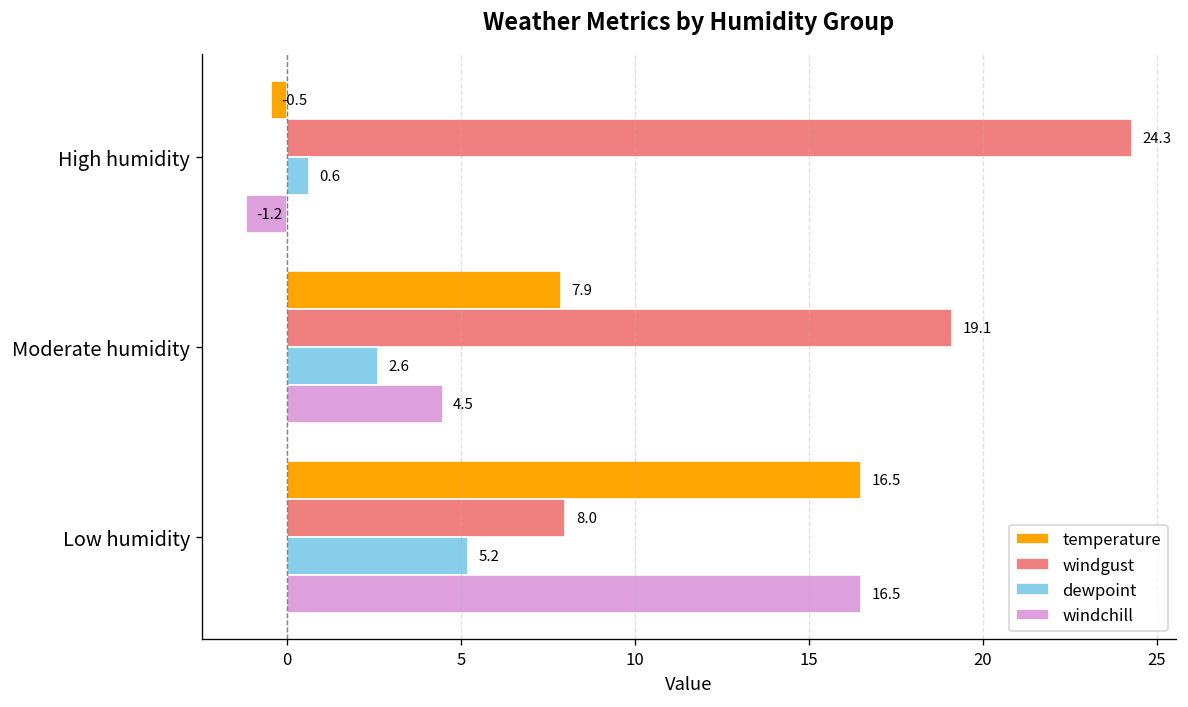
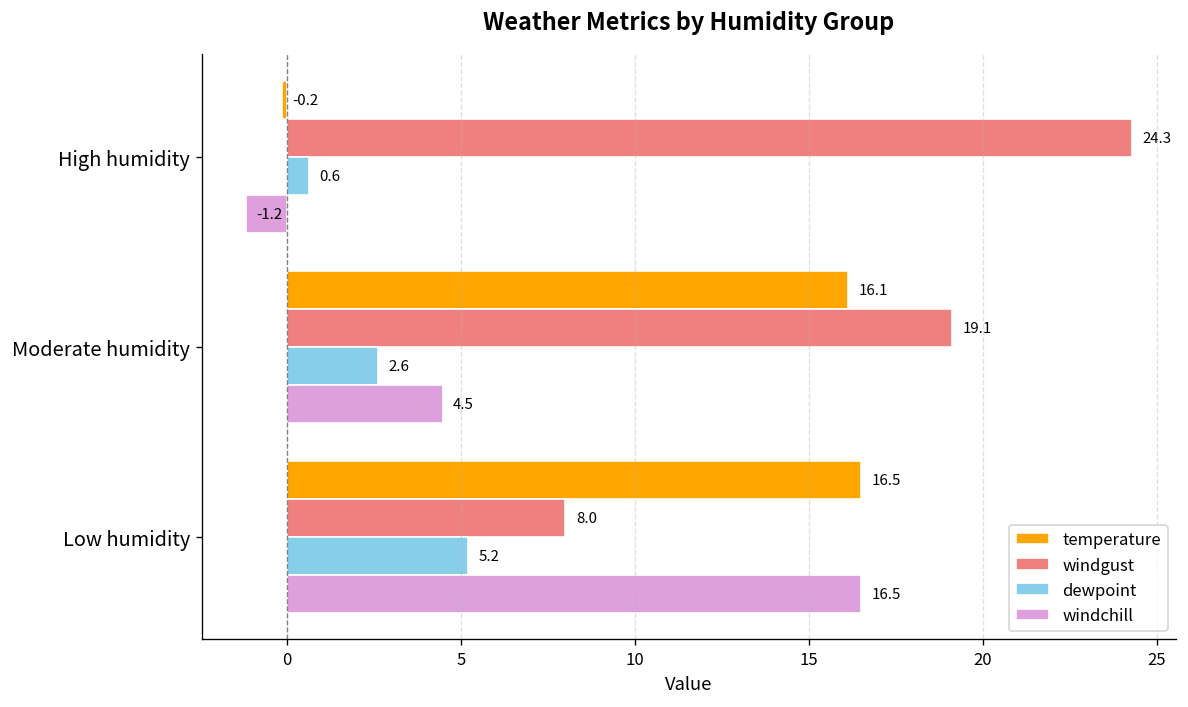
  {
    "temperature": {
-     "High humidity": -0.5,
-     "Moderate humidity": 7.9,
+     "High humidity": -0.2,
+     "Moderate humidity": 16.1,
      "Low humidity": 16.5
    },
    "windgust": {
      "High humidity": 24.3,
      "Moderate humidity": 19.1,
      "Low humidity": 8.0
    },
    "dewpoint": {
      "High humidity": 0.6,
      "Moderate humidity": 2.6,
      "Low humidity": 5.2
    },
    "windchill": {
      "High humidity": -1.2,
      "Moderate humidity": 4.5,
      "Low humidity": 16.5
    }
  }
